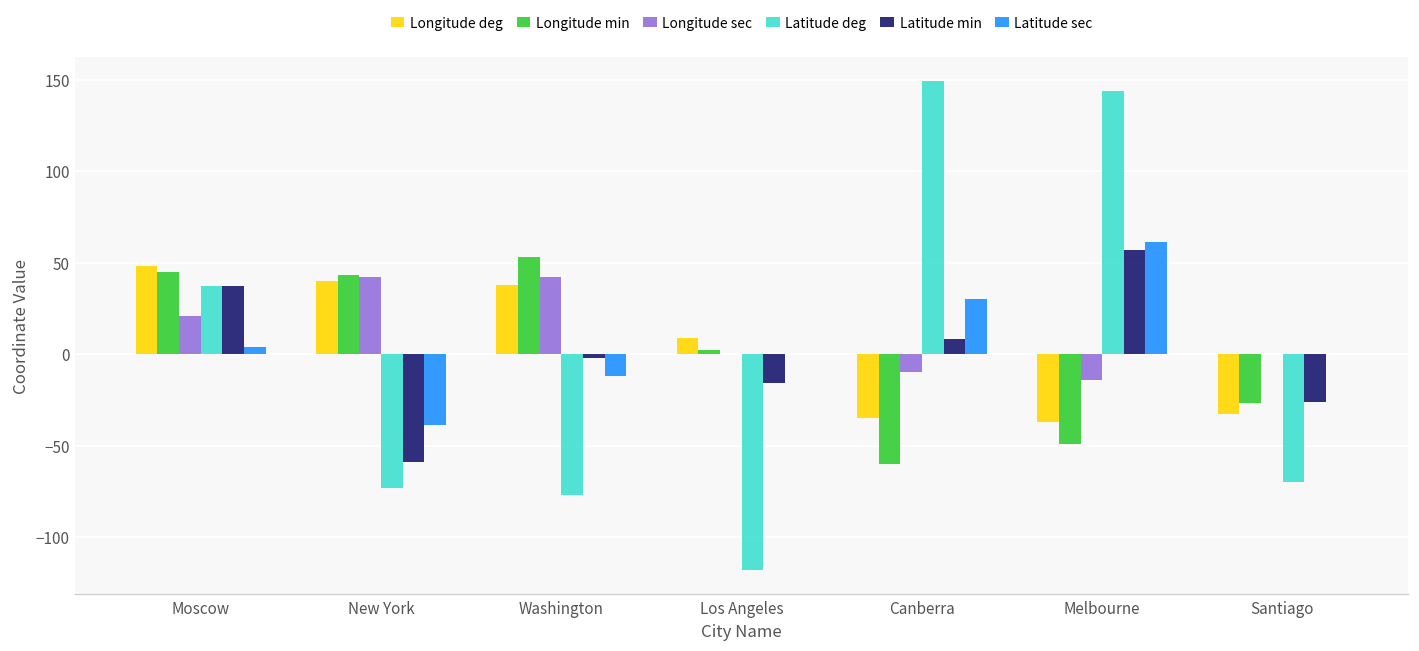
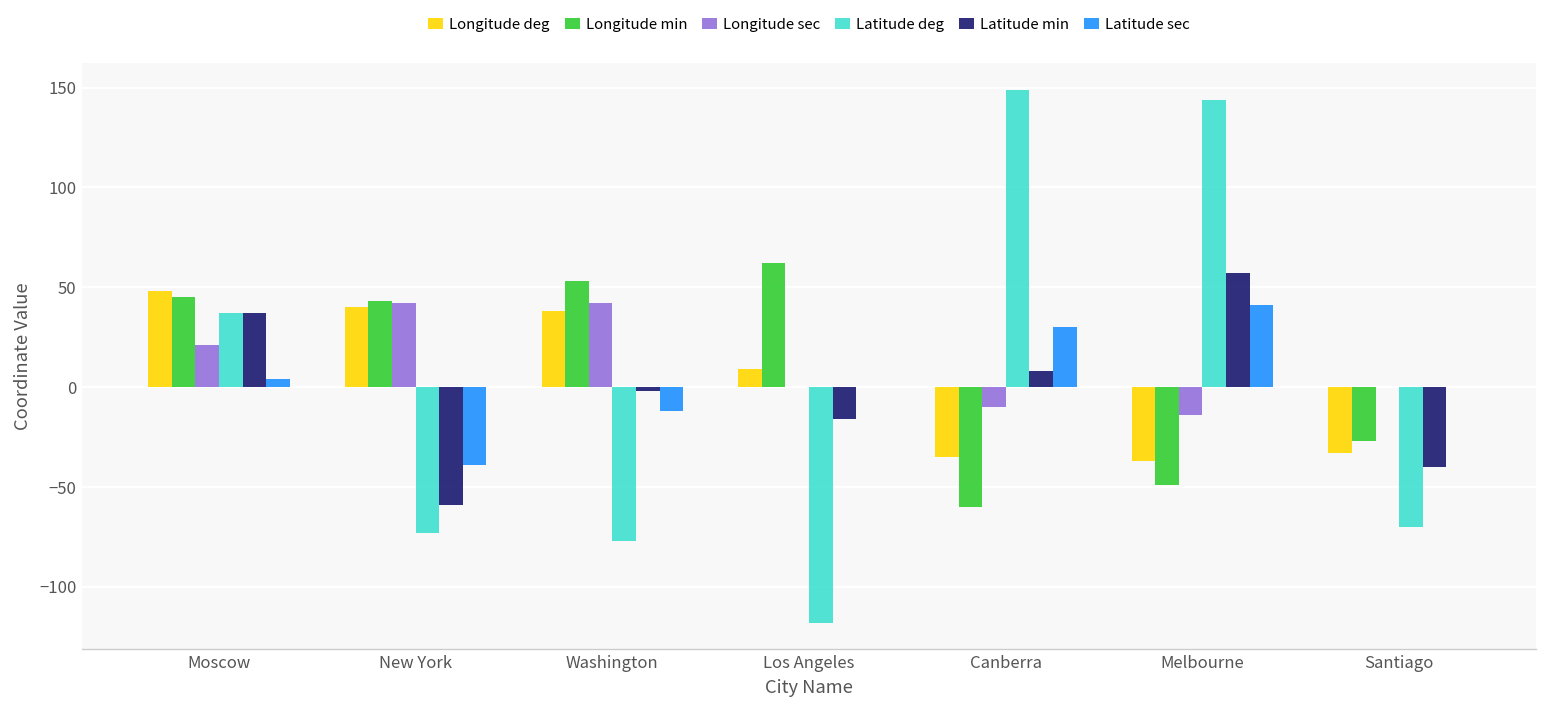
  {
    "Longitude deg": {
      "Moscow": 48,
      "New York": 40,
      "Washington": 38,
      "Los Angeles": 9,
      "Canberra": -35,
      "Melbourne": -37,
      "Santiago": -33
    },
    "Longitude min": {
      "Moscow": 45,
      "New York": 43,
      "Washington": 53,
-     "Los Angeles": 2,
+     "Los Angeles": 62,
      "Canberra": -60,
      "Melbourne": -49,
      "Santiago": -27
    },
    "Longitude sec": {
      "Moscow": 21,
      "New York": 42,
      "Washington": 42,
      "Los Angeles": 0,
      "Canberra": -10,
      "Melbourne": -14,
      "Santiago": 0
    },
    "Latitude deg": {
      "Moscow": 37,
      "New York": -73,
      "Washington": -77,
      "Los Angeles": -118,
      "Canberra": 149,
      "Melbourne": 144,
      "Santiago": -70
    },
    "Latitude min": {
      "Moscow": 37,
      "New York": -59,
      "Washington": -2,
      "Los Angeles": -16,
      "Canberra": 8,
      "Melbourne": 57,
-     "Santiago": -26
+     "Santiago": -40
    },
    "Latitude sec": {
      "Moscow": 4,
      "New York": -39,
      "Washington": -12,
      "Los Angeles": 0,
      "Canberra": 30,
-     "Melbourne": 61,
+     "Melbourne": 41,
      "Santiago": 0
    }
  }
